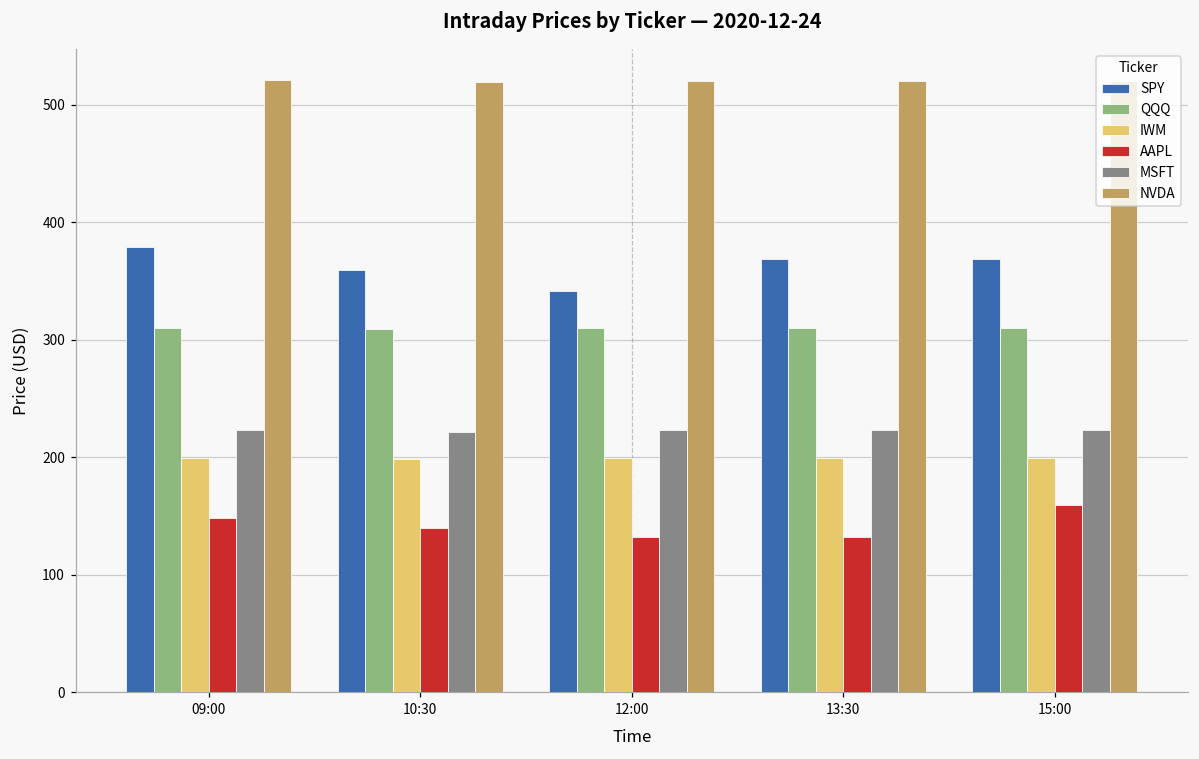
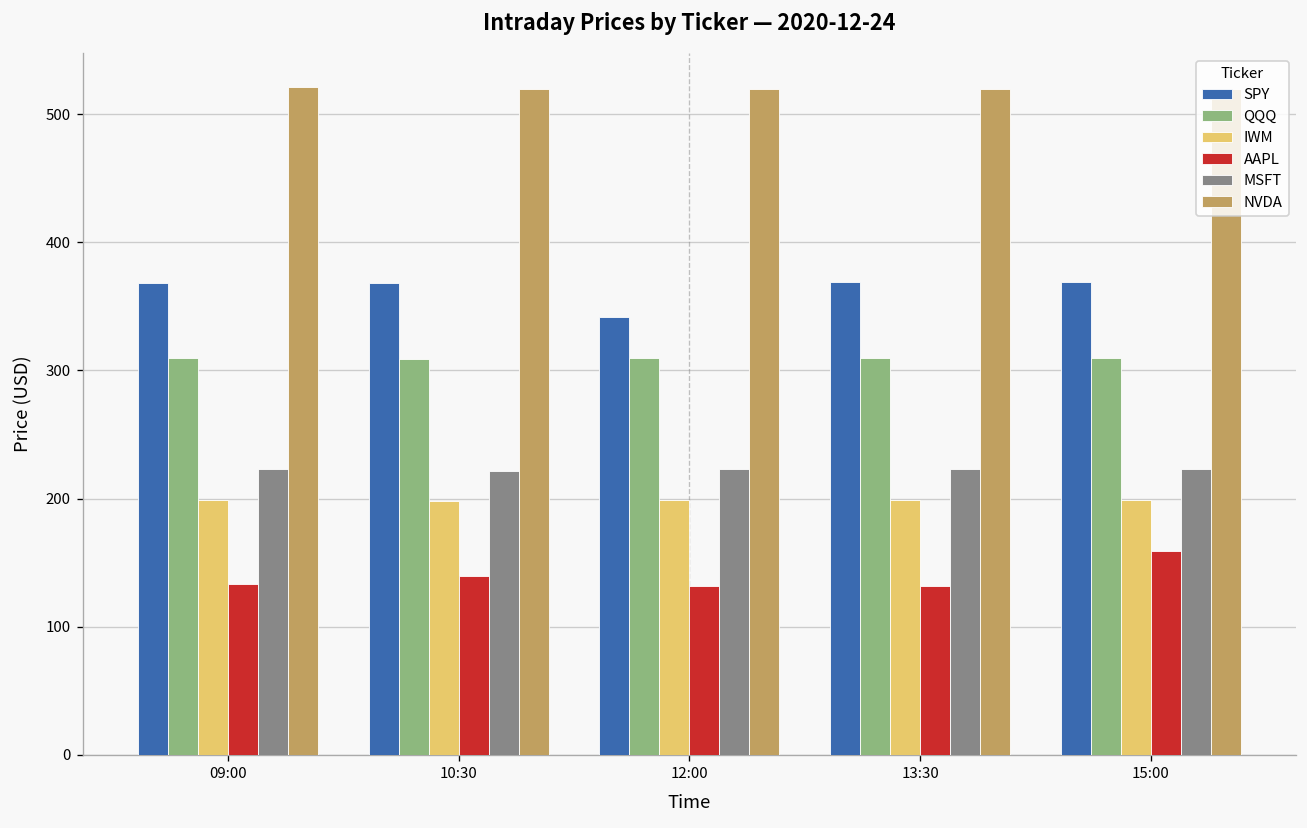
  {
    "SPY": {
-     "09:00": 379,
-     "10:30": 359,
+     "09:00": 369,
+     "10:30": 368,
      "12:00": 342,
      "13:30": 369,
      "15:00": 369
    },
    "AAPL": {
-     "09:00": 148,
+     "09:00": 133,
      "10:30": 139,
      "12:00": 132,
      "13:30": 132,
      "15:00": 160
    }
  }
